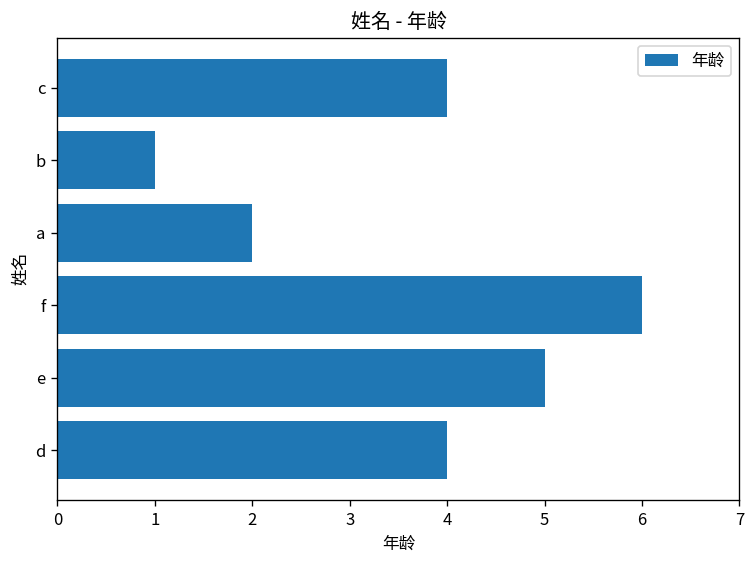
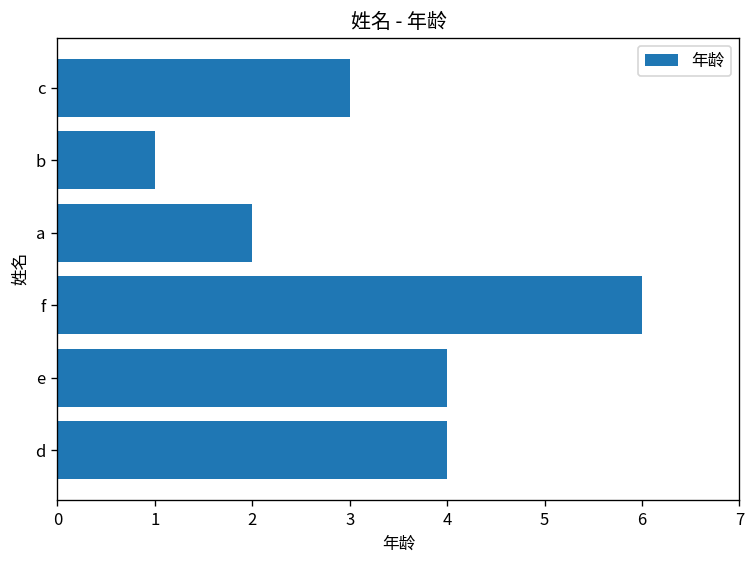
  {
-   "c": 4,
+   "c": 3,
    "b": 1,
    "a": 2,
    "f": 6,
-   "e": 5,
+   "e": 4,
    "d": 4
  }
